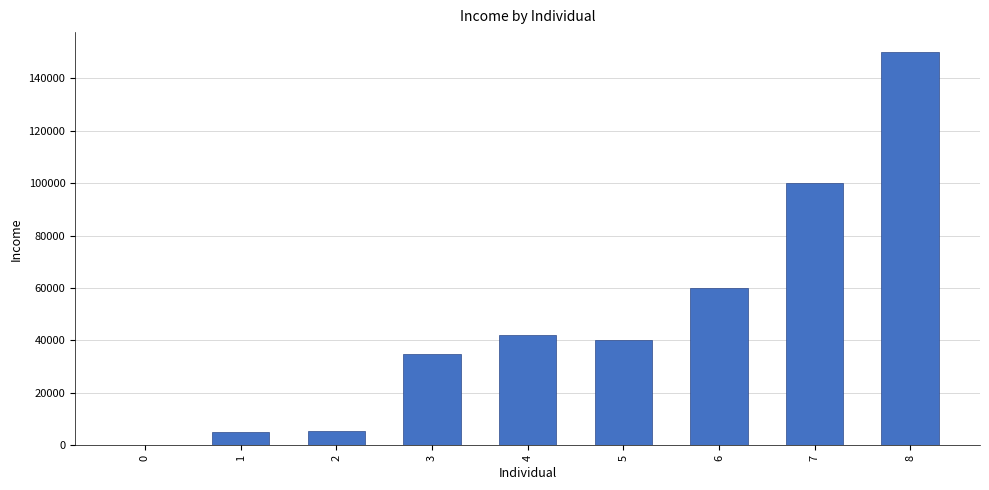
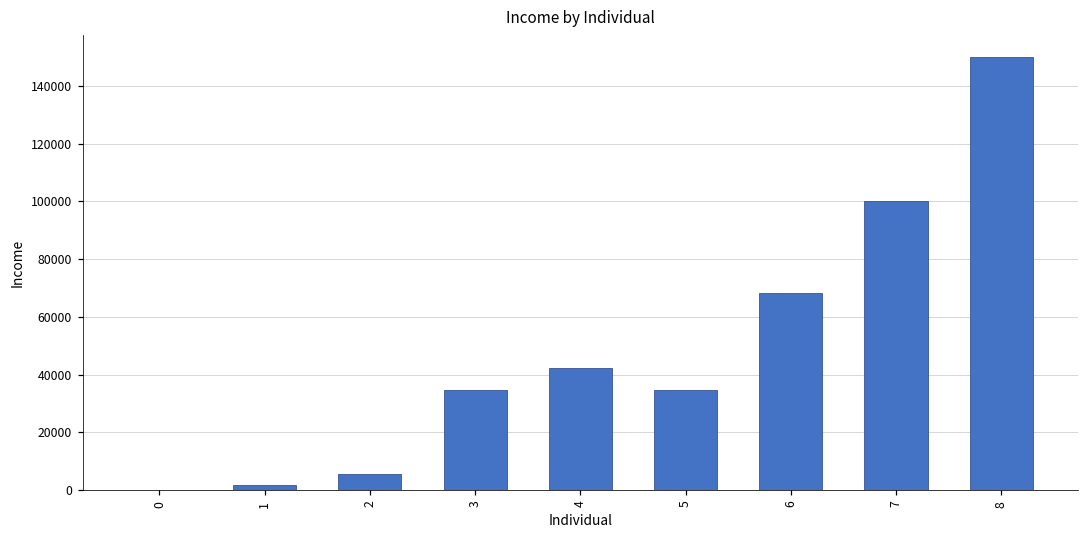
  {
    "0": 0,
-   "1": 5000,
+   "1": 2000,
    "2": 5000,
    "3": 35000,
    "4": 42000,
-   "5": 40000,
-   "6": 60000,
+   "5": 35000,
+   "6": 68000,
    "7": 100000,
    "8": 150000
  }
